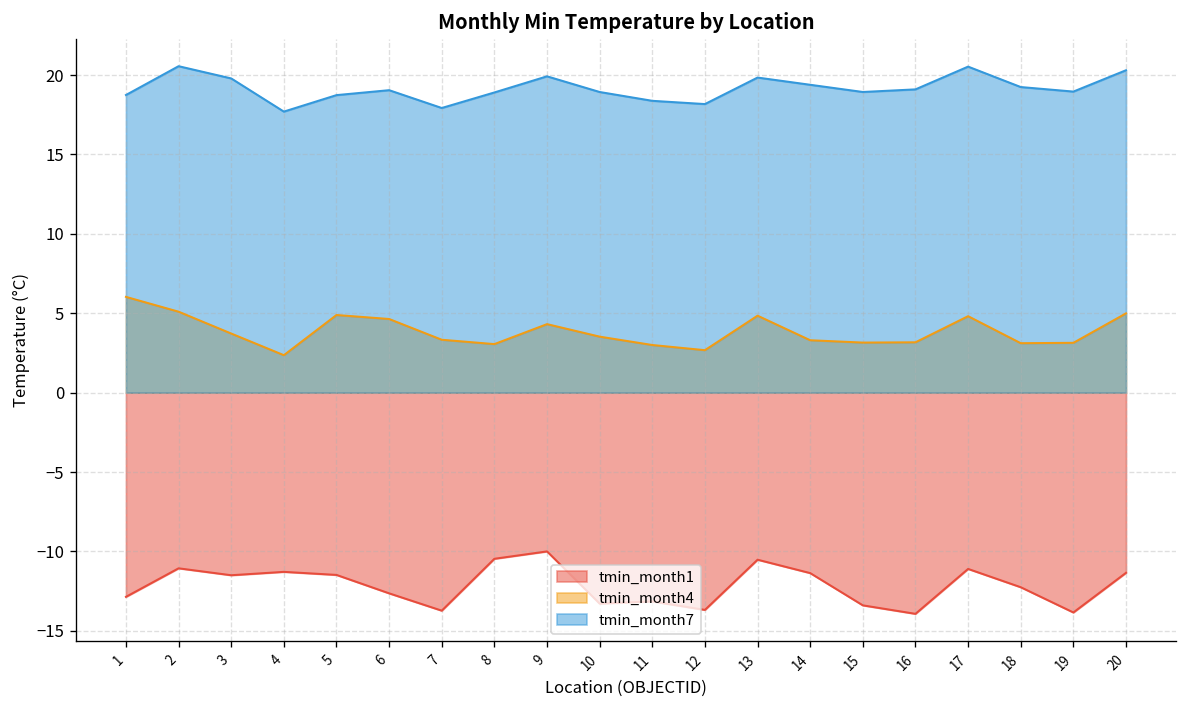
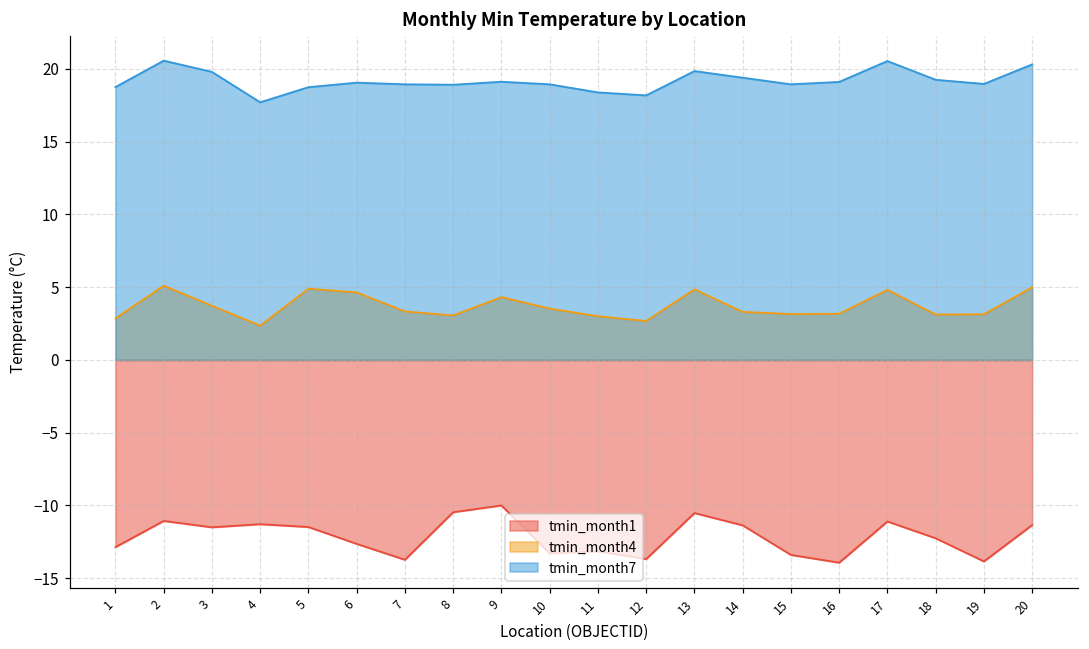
  {
    "tmin_month4": {
-     "1": 6.0,
+     "1": 2.9,
      "2": 5.1,
      "3": 3.7,
      "4": 2.4,
      "5": 4.9,
      "6": 4.6,
      "7": 3.3,
      "8": 3.1,
      "9": 4.3,
      "10": 3.5,
      "11": 3.0,
      "12": 2.7,
      "13": 4.8,
      "14": 3.3,
      "15": 3.2,
      "16": 3.2,
      "17": 4.8,
      "18": 3.1,
      "19": 3.1,
      "20": 5.0
    },
    "tmin_month7": {
      "1": 18.7,
      "2": 20.6,
      "3": 19.8,
      "4": 17.7,
      "5": 18.7,
      "6": 19.0,
-     "7": 17.9,
+     "7": 18.9,
      "8": 18.9,
-     "9": 19.9,
+     "9": 19.1,
      "10": 18.9,
      "11": 18.4,
      "12": 18.2,
      "13": 19.8,
      "14": 19.4,
      "15": 18.9,
      "16": 19.1,
      "17": 20.5,
      "18": 19.2,
      "19": 19.0,
      "20": 20.3
    }
  }
